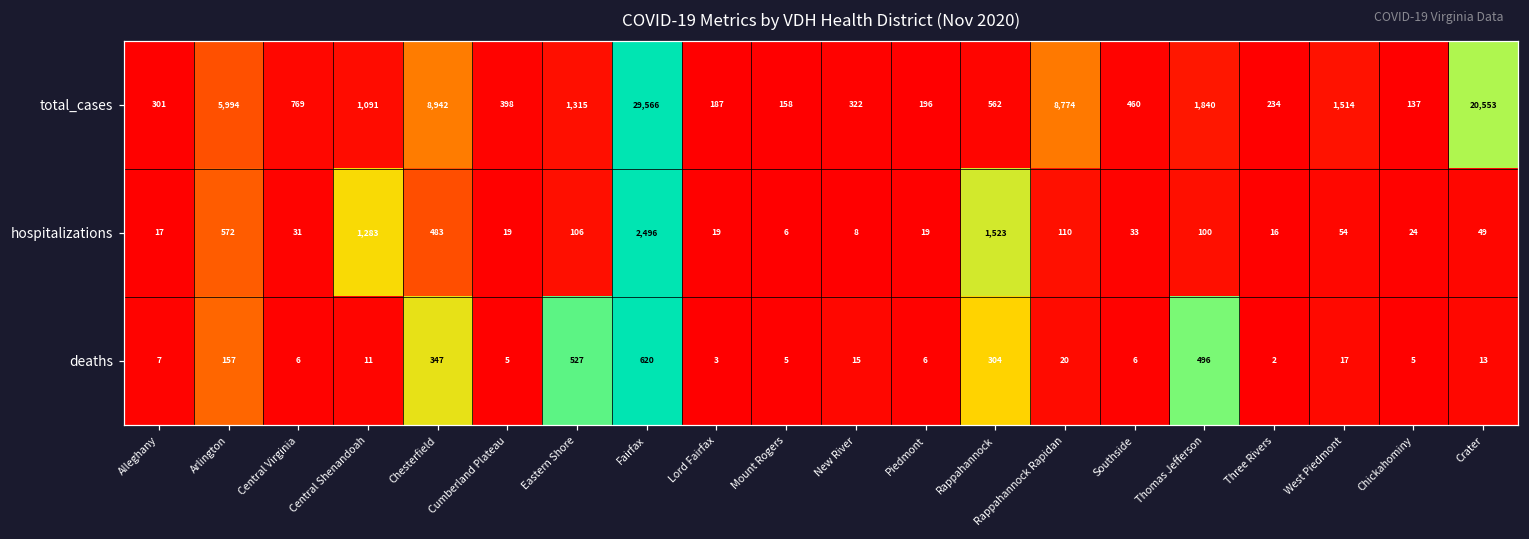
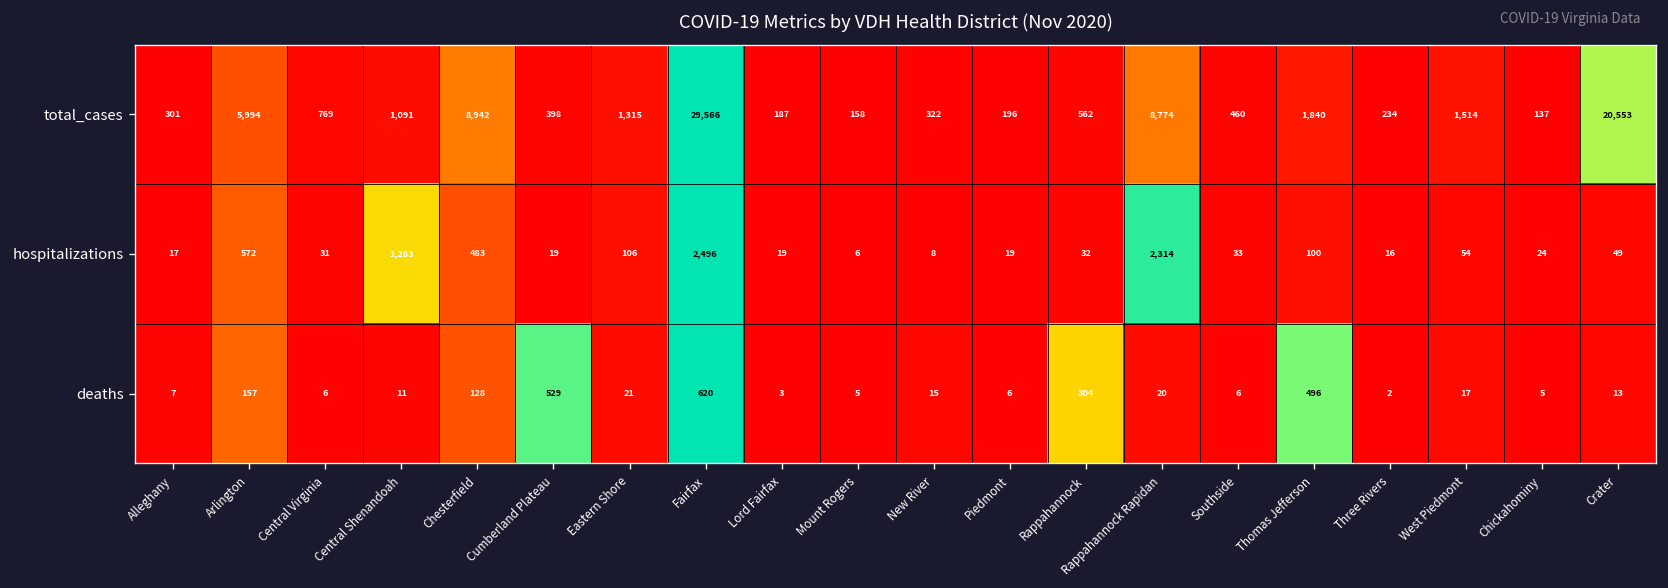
  {
    "total_cases": {
      "Alleghany": "301",
      "Arlington": "5,994",
      "Central Virginia": "769",
      "Central Shenandoah": "1,091",
      "Chesterfield": "8,942",
      "Cumberland Plateau": "398",
      "Eastern Shore": "1,315",
      "Fairfax": "29,566",
      "Lord Fairfax": "187",
      "Mount Rogers": "158",
      "New River": "322",
      "Piedmont": "196",
      "Rappahannock": "562",
      "Rappahannock Rapidan": "8,774",
      "Southside": "460",
      "Thomas Jefferson": "1,840",
      "Three Rivers": "234",
      "West Piedmont": "1,514",
      "Chickahominy": "137",
      "Crater": "20,553"
    },
    "hospitalizations": {
      "Alleghany": "17",
      "Arlington": "572",
      "Central Virginia": "31",
      "Central Shenandoah": "1,283",
      "Chesterfield": "483",
      "Cumberland Plateau": "19",
      "Eastern Shore": "106",
      "Fairfax": "2,496",
      "Lord Fairfax": "19",
      "Mount Rogers": "6",
      "New River": "8",
      "Piedmont": "19",
-     "Rappahannock": "1,523",
-     "Rappahannock Rapidan": "110",
+     "Rappahannock": "32",
+     "Rappahannock Rapidan": "2,314",
      "Southside": "33",
      "Thomas Jefferson": "100",
      "Three Rivers": "16",
      "West Piedmont": "54",
      "Chickahominy": "24",
      "Crater": "49"
    },
    "deaths": {
      "Alleghany": "7",
      "Arlington": "157",
      "Central Virginia": "6",
      "Central Shenandoah": "11",
-     "Chesterfield": "347",
-     "Cumberland Plateau": "5",
-     "Eastern Shore": "527",
+     "Chesterfield": "128",
+     "Cumberland Plateau": "529",
+     "Eastern Shore": "21",
      "Fairfax": "620",
      "Lord Fairfax": "3",
      "Mount Rogers": "5",
      "New River": "15",
      "Piedmont": "6",
      "Rappahannock": "304",
      "Rappahannock Rapidan": "20",
      "Southside": "6",
      "Thomas Jefferson": "496",
      "Three Rivers": "2",
      "West Piedmont": "17",
      "Chickahominy": "5",
      "Crater": "13"
    }
  }
